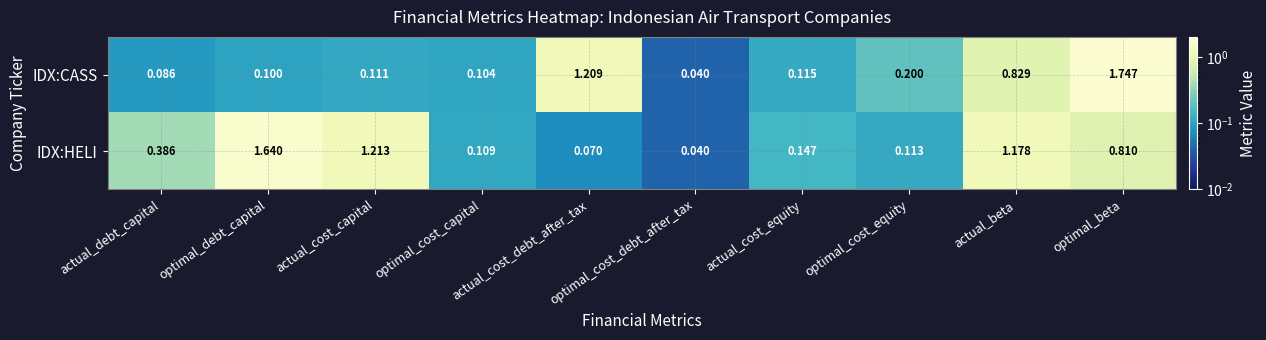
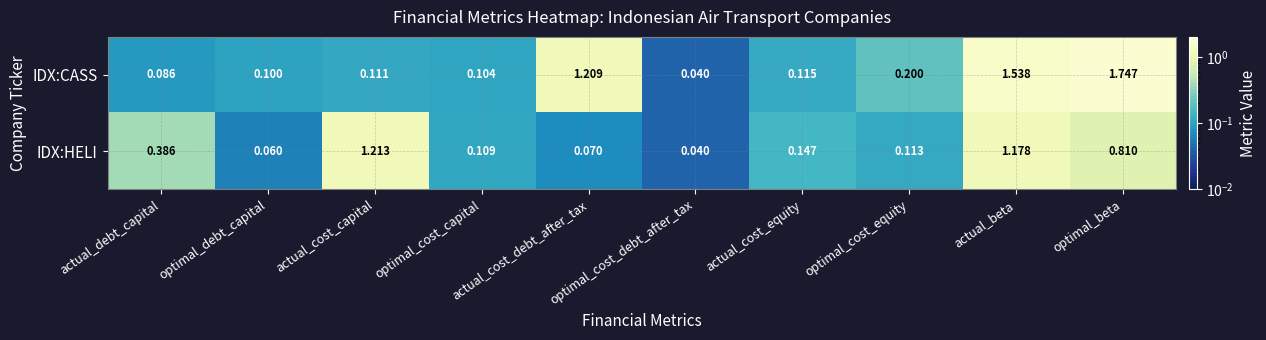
  {
    "IDX:CASS": {
      "actual_debt_capital": 0.086,
      "optimal_debt_capital": 0.100,
      "actual_cost_capital": 0.111,
      "optimal_cost_capital": 0.104,
      "actual_cost_debt_after_tax": 1.209,
      "optimal_cost_debt_after_tax": 0.040,
      "actual_cost_equity": 0.115,
      "optimal_cost_equity": 0.200,
-     "actual_beta": 0.829,
+     "actual_beta": 1.538,
      "optimal_beta": 1.747
    },
    "IDX:HELI": {
      "actual_debt_capital": 0.386,
-     "optimal_debt_capital": 1.640,
+     "optimal_debt_capital": 0.060,
      "actual_cost_capital": 1.213,
      "optimal_cost_capital": 0.109,
      "actual_cost_debt_after_tax": 0.070,
      "optimal_cost_debt_after_tax": 0.040,
      "actual_cost_equity": 0.147,
      "optimal_cost_equity": 0.113,
      "actual_beta": 1.178,
      "optimal_beta": 0.810
    }
  }
